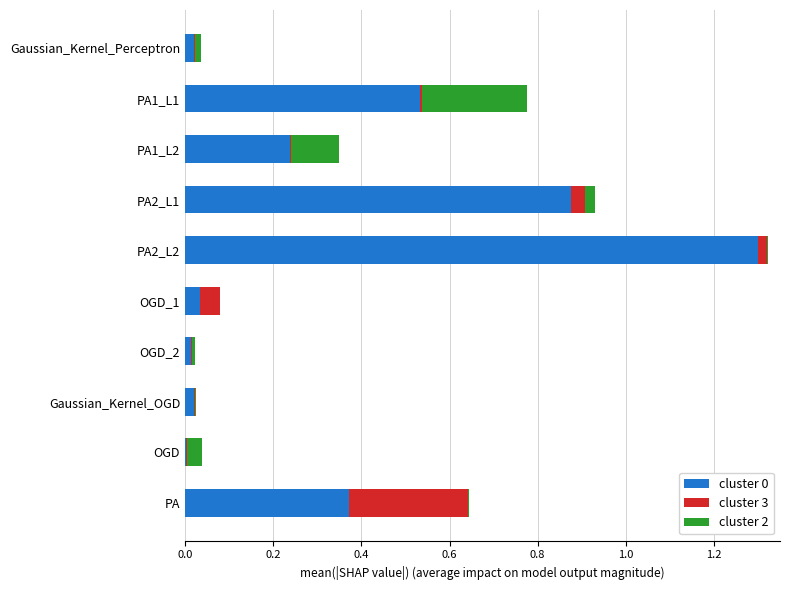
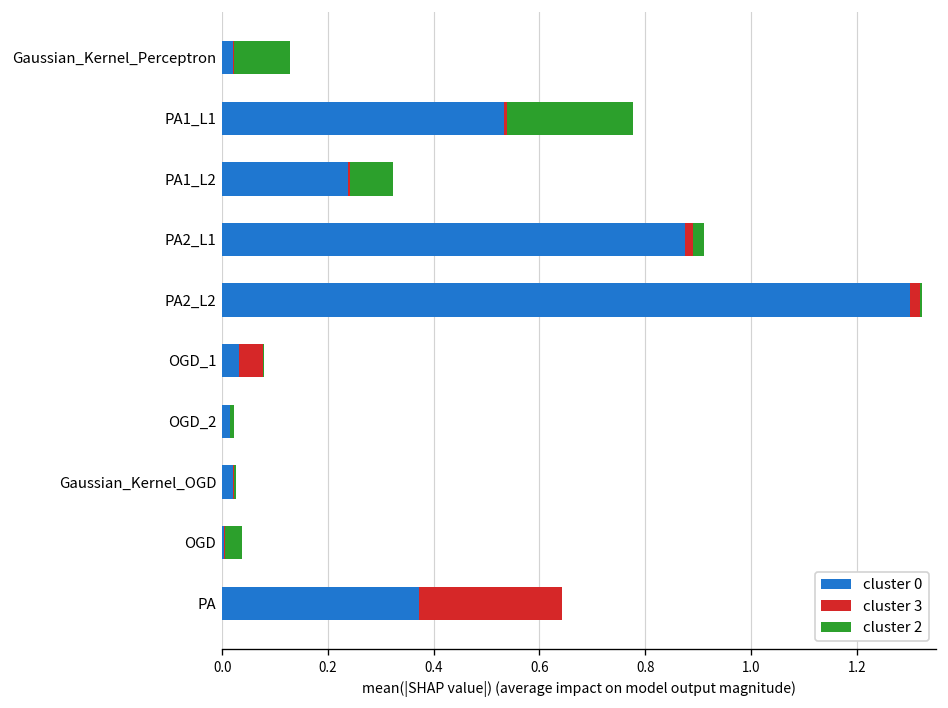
  {
    "cluster 0": {
      "Gaussian_Kernel_Perceptron": 0.02,
      "PA1_L1": 0.53,
      "PA1_L2": 0.24,
      "PA2_L1": 0.88,
      "PA2_L2": 1.30,
      "OGD_1": 0.03,
      "OGD_2": 0.01,
      "Gaussian_Kernel_OGD": 0.02,
      "PA": 0.37
    },
    "cluster 3": {
      "PA1_L1": 0.01,
-     "PA2_L1": 0.03,
+     "PA2_L1": 0.01,
      "PA2_L2": 0.02,
      "OGD_1": 0.05,
      "PA": 0.27
    },
    "cluster 2": {
-     "Gaussian_Kernel_Perceptron": 0.01,
+     "Gaussian_Kernel_Perceptron": 0.10,
      "PA1_L1": 0.24,
-     "PA1_L2": 0.11,
+     "PA1_L2": 0.08,
      "PA2_L1": 0.02,
      "OGD_2": 0.01,
      "OGD": 0.03
    }
  }
